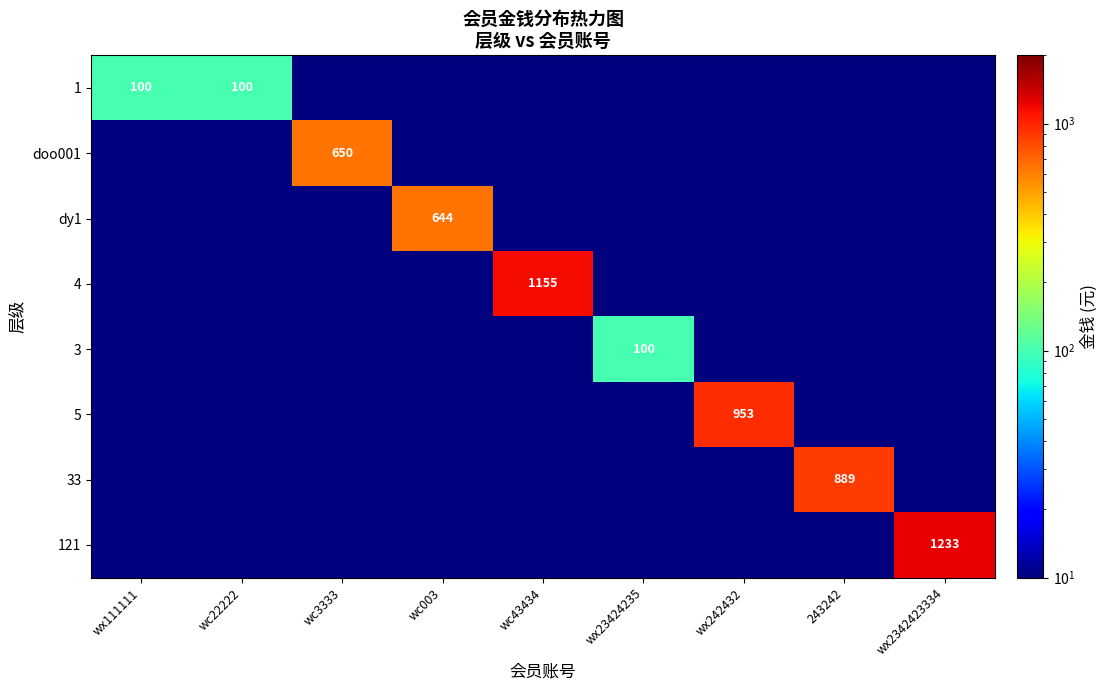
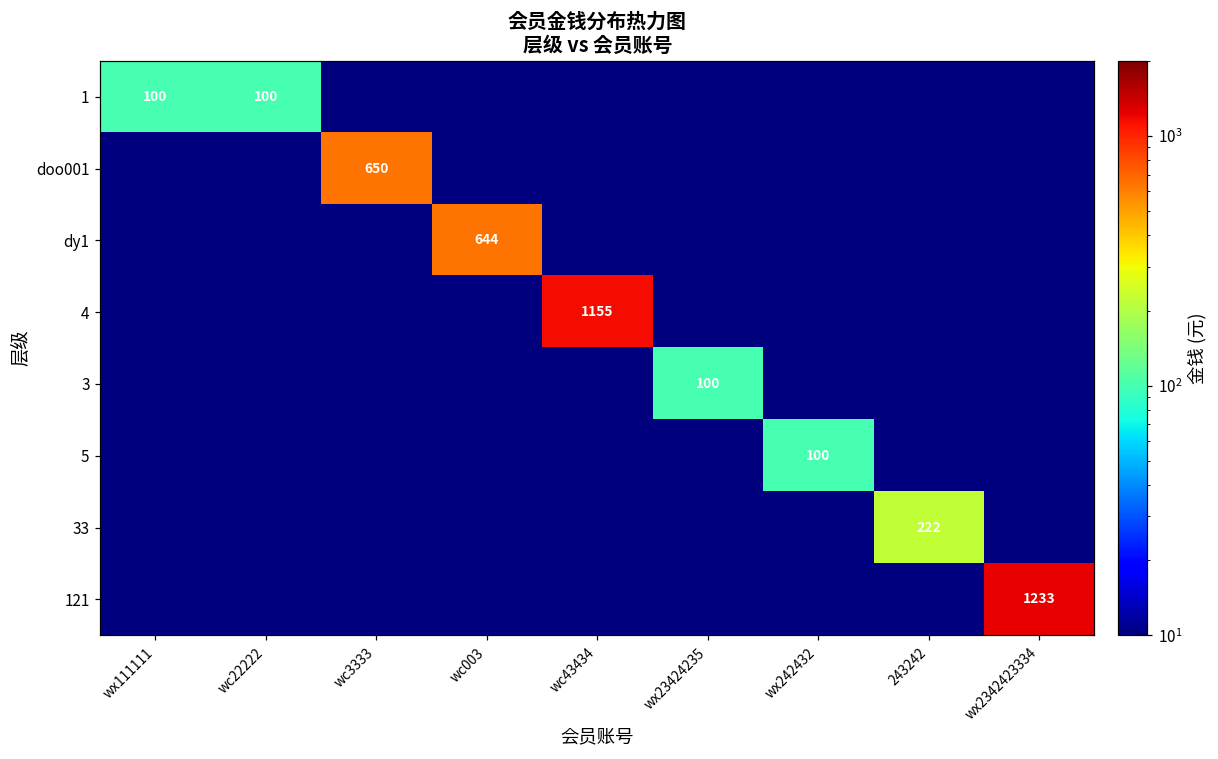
  {
    "1": {
      "wx111111": 100,
      "wc22222": 100
    },
    "doo001": {
      "wc3333": 650
    },
    "dy1": {
      "wc003": 644
    },
    "4": {
      "wc43434": 1155
    },
    "3": {
      "wx23424235": 100
    },
    "5": {
-     "wx242432": 953
+     "wx242432": 100
    },
    "33": {
-     "243242": 889
+     "243242": 222
    },
    "121": {
      "wx2342423334": 1233
    }
  }
